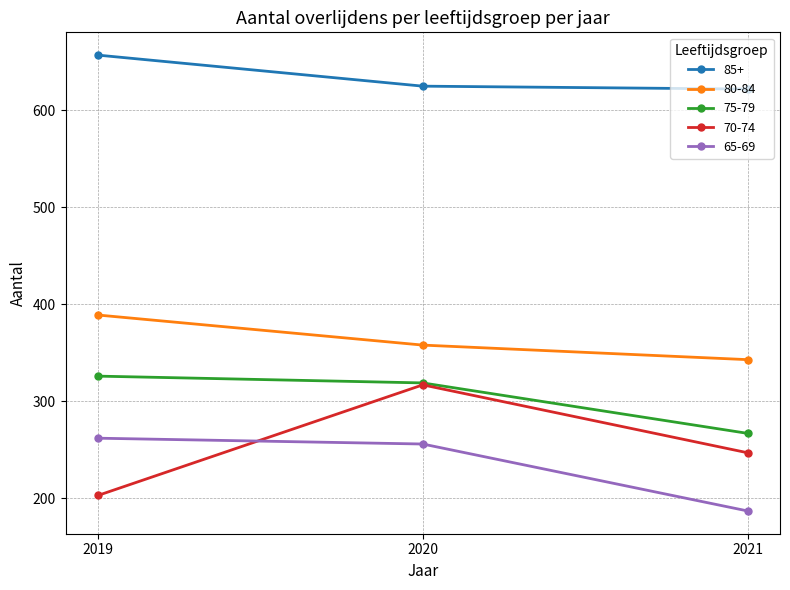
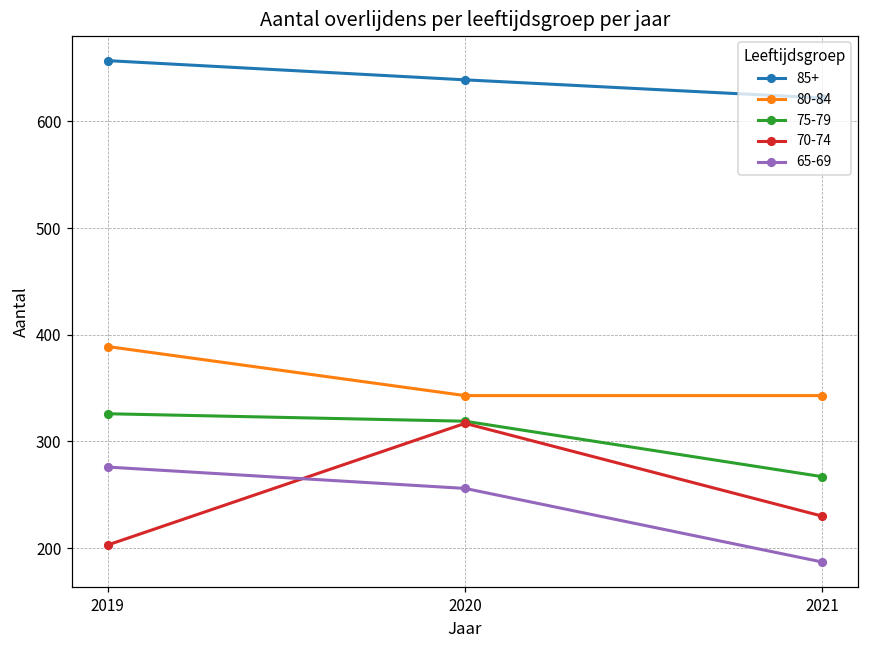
  {
    "85+": {
      "2019": 660,
-     "2020": 630
+     "2020": 640
    },
    "80-84": {
      "2019": 390,
-     "2020": 360,
+     "2020": 340,
      "2021": 340
    },
    "75-79": {
      "2019": 330,
      "2021": 270
    },
    "70-74": {
      "2019": 200,
-     "2021": 250
+     "2021": 230
    },
    "65-69": {
-     "2019": 260,
+     "2019": 280,
      "2020": 260,
      "2021": 190
    }
  }
